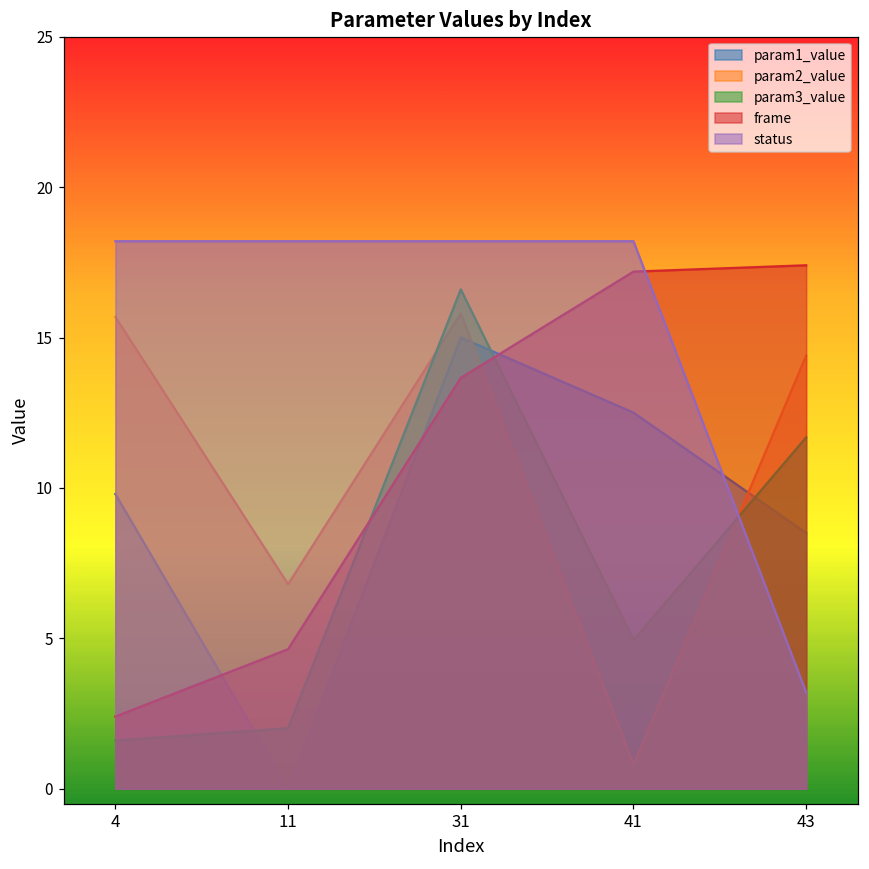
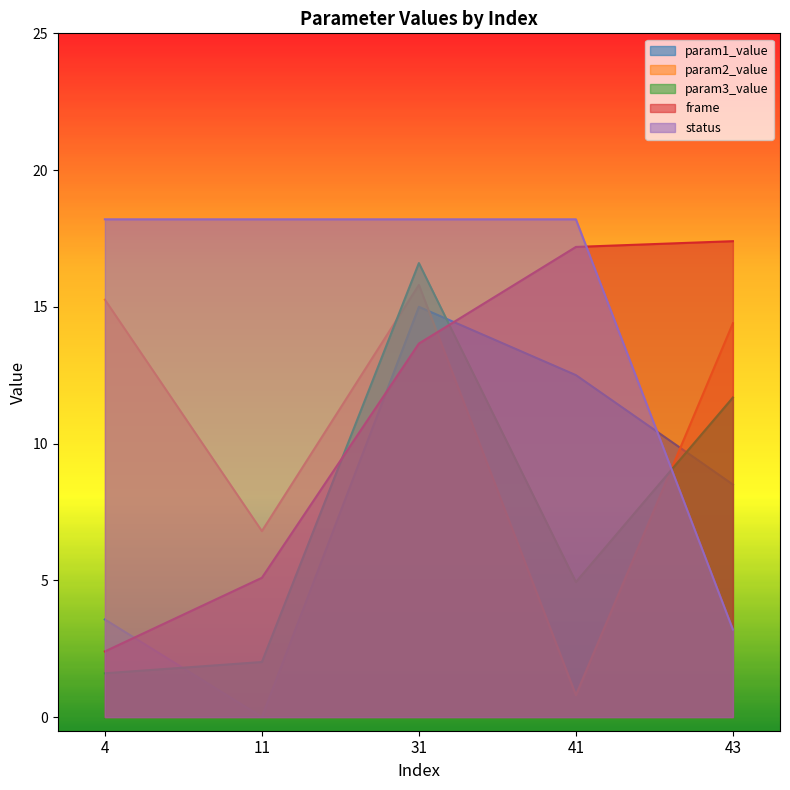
  {
    "param1_value": {
-     "4": 9.8,
+     "4": 3.6,
      "11": 0.0,
      "31": 15.0,
      "41": 12.5,
      "43": 8.5
    },
    "param2_value": {
-     "4": 15.7,
+     "4": 15.3,
      "11": 6.8,
      "31": 15.8,
      "41": 0.8,
      "43": 14.4
    },
    "param3_value": {
      "4": 1.6,
      "11": 2.0,
      "31": 16.6,
      "41": 4.9,
      "43": 11.7
    },
    "frame": {
      "4": 2.4,
-     "11": 4.6,
+     "11": 5.1,
      "31": 13.7,
      "41": 17.2,
      "43": 17.4
    },
    "status": {
      "4": 18.2,
      "11": 18.2,
      "31": 18.2,
      "41": 18.2,
      "43": 3.2
    }
  }
